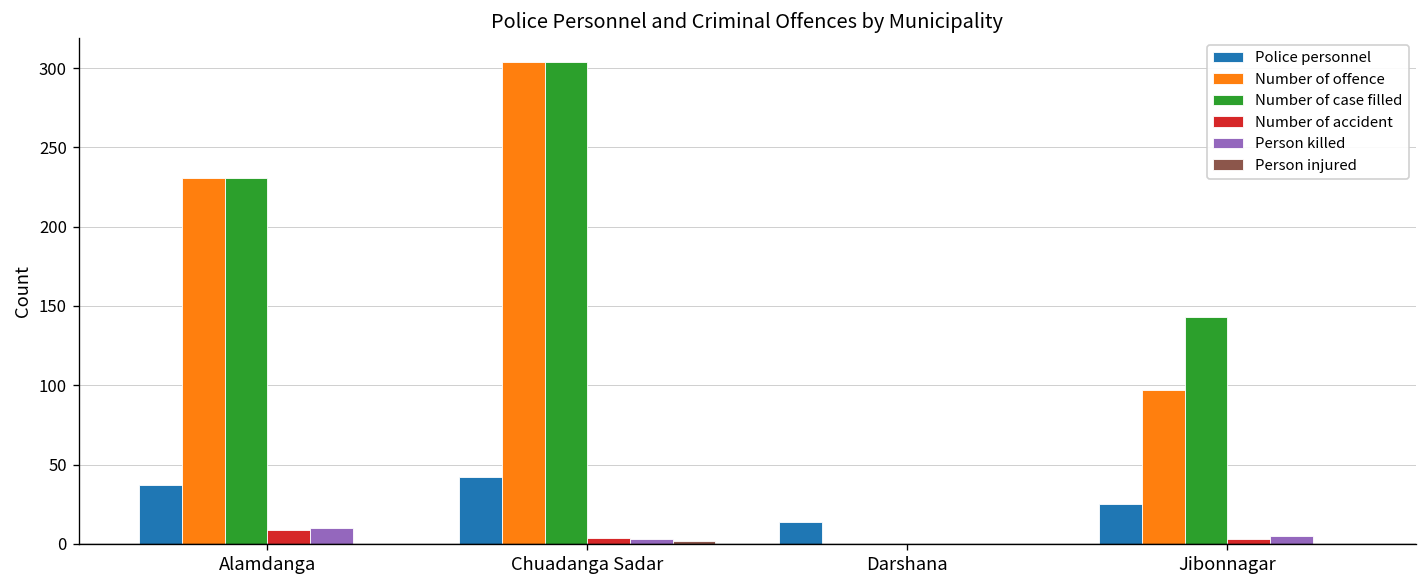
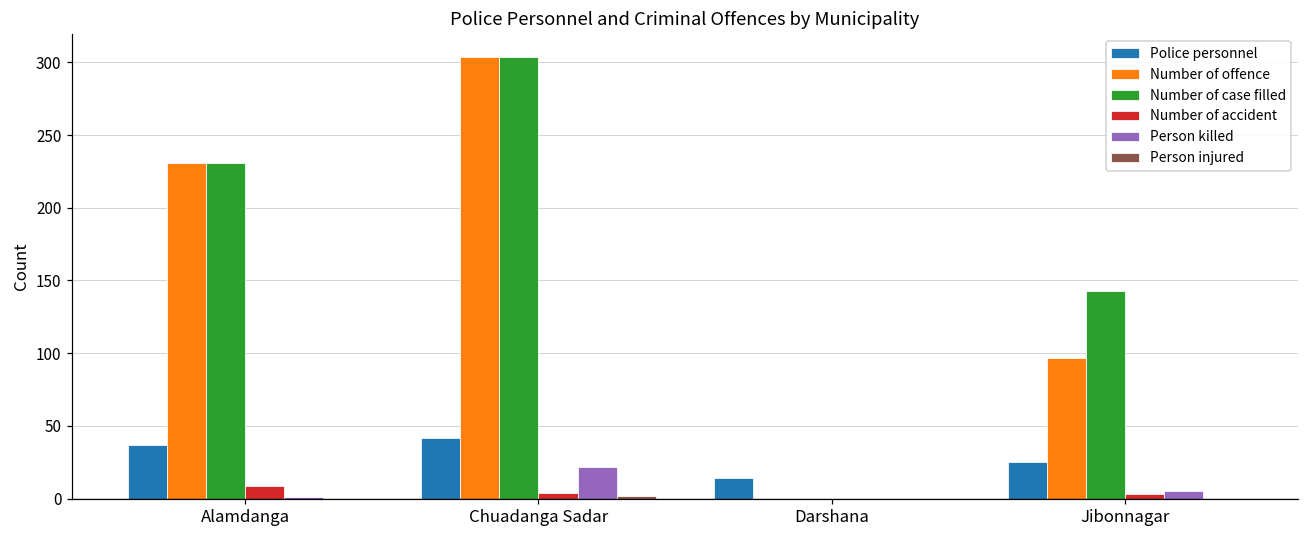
  {
    "Police personnel": {
      "Alamdanga": 37,
      "Chuadanga Sadar": 42,
      "Darshana": 14,
      "Jibonnagar": 25
    },
    "Number of offence": {
      "Alamdanga": 231,
      "Chuadanga Sadar": 304,
      "Darshana": 0,
      "Jibonnagar": 97
    },
    "Number of case filled": {
      "Alamdanga": 231,
      "Chuadanga Sadar": 304,
      "Darshana": 0,
      "Jibonnagar": 143
    },
    "Number of accident": {
      "Alamdanga": 9,
      "Chuadanga Sadar": 4,
      "Darshana": 0,
      "Jibonnagar": 3
    },
    "Person killed": {
-     "Alamdanga": 10,
-     "Chuadanga Sadar": 3,
+     "Alamdanga": 1,
+     "Chuadanga Sadar": 22,
      "Darshana": 0,
      "Jibonnagar": 5
    },
    "Person injured": {
      "Alamdanga": 0,
      "Chuadanga Sadar": 2,
      "Darshana": 0,
      "Jibonnagar": 0
    }
  }
